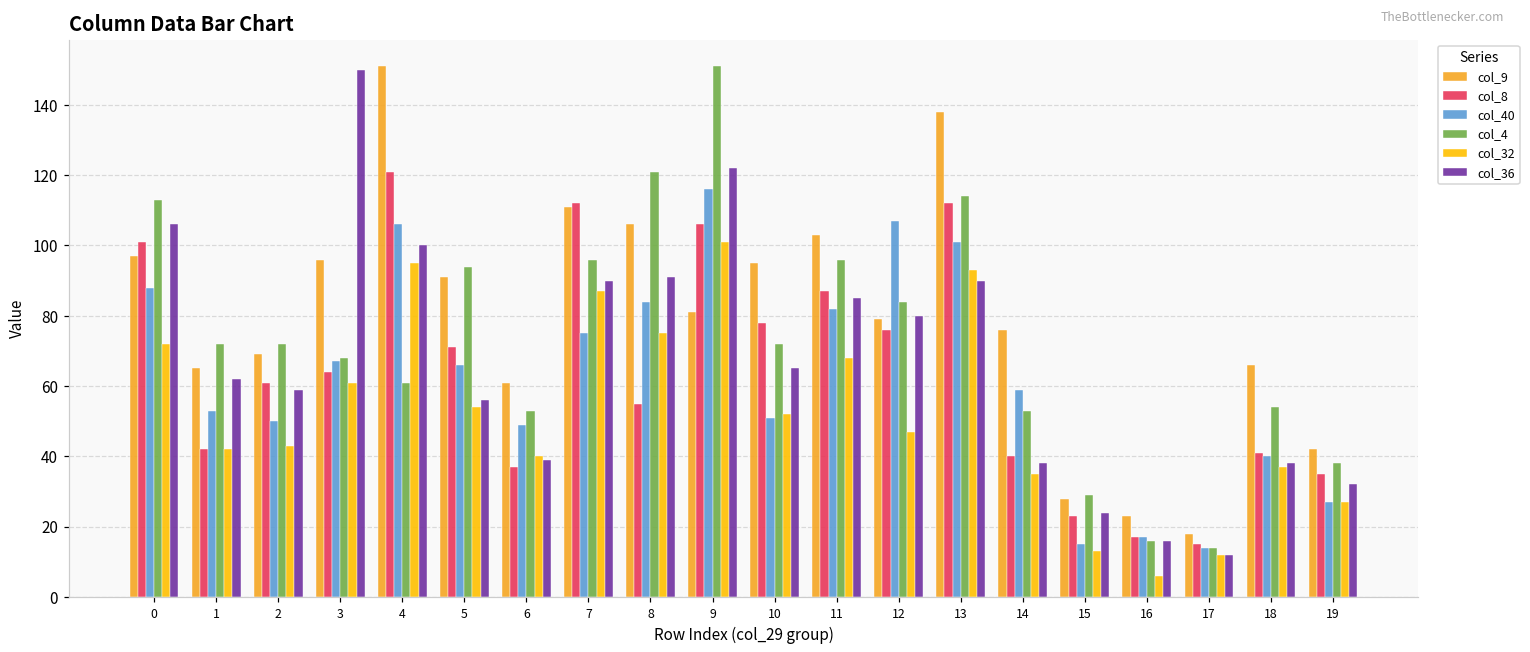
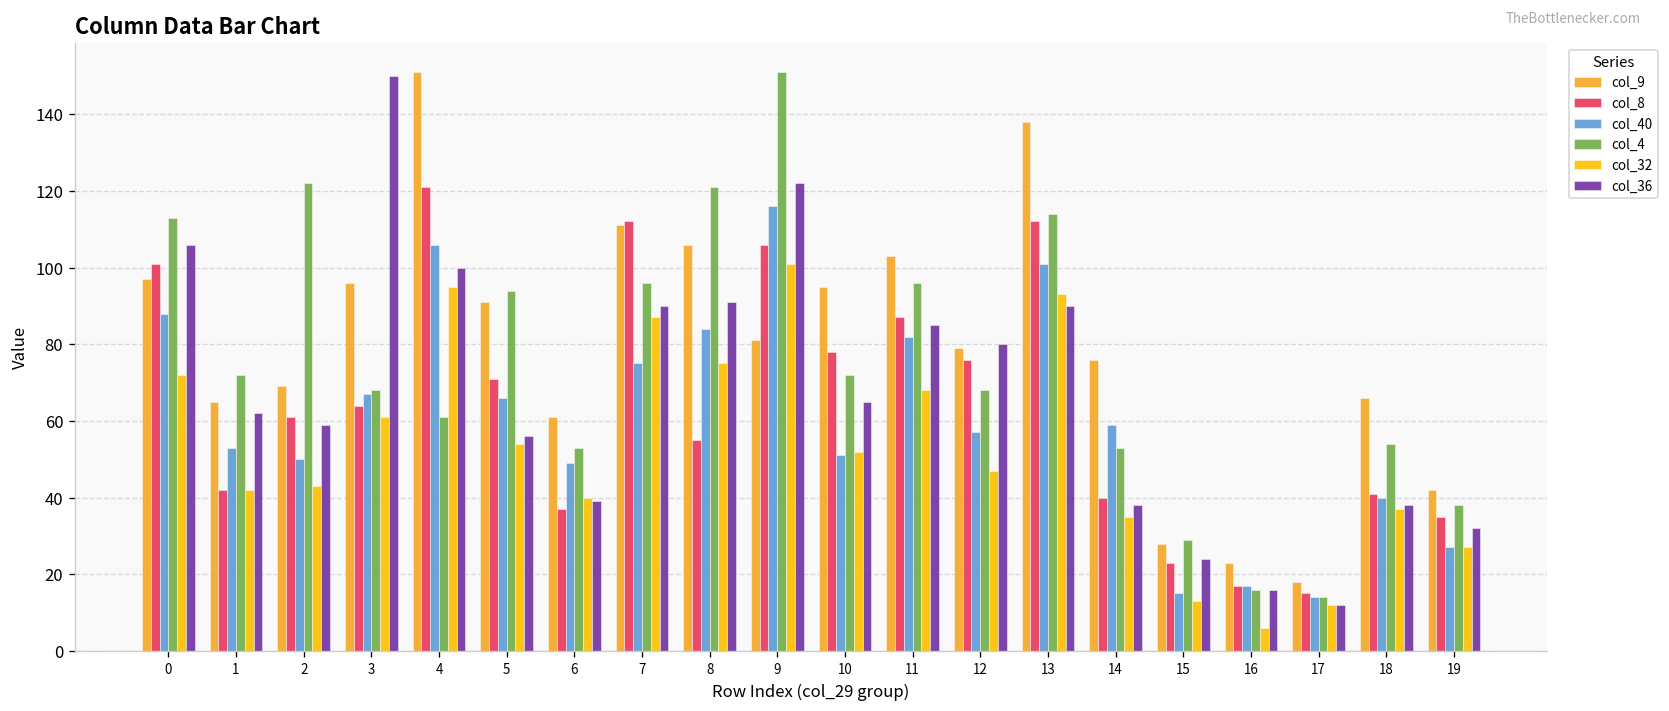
  {
    "col_8": {
      "0": 101,
      "1": 42,
      "2": 61,
      "3": 64,
      "4": 121,
      "5": 71,
      "6": 37,
      "7": 112,
      "8": 55,
      "9": 106,
      "10": 78,
      "11": 87,
      "12": 76,
      "13": 112,
      "14": 40,
      "15": 23,
      "16": 17,
      "17": 15,
      "18": 41,
      "19": 35
    },
    "col_40": {
      "0": 88,
      "1": 53,
      "2": 50,
      "3": 67,
      "4": 106,
      "5": 66,
      "6": 49,
      "7": 75,
      "8": 84,
      "9": 116,
      "10": 51,
      "11": 82,
-     "12": 107,
+     "12": 57,
      "13": 101,
      "14": 59,
      "15": 15,
      "16": 17,
      "17": 14,
      "18": 40,
      "19": 27
    },
    "col_4": {
      "0": 113,
      "1": 72,
-     "2": 72,
+     "2": 122,
      "3": 68,
      "4": 61,
      "5": 94,
      "6": 53,
      "7": 96,
      "8": 121,
      "9": 151,
      "10": 72,
      "11": 96,
-     "12": 84,
+     "12": 68,
      "13": 114,
      "14": 53,
      "15": 29,
      "16": 16,
      "17": 14,
      "18": 54,
      "19": 38
    },
    "col_36": {
      "0": 106,
      "1": 62,
      "2": 59,
      "3": 150,
      "4": 100,
      "5": 56,
      "6": 39,
      "7": 90,
      "8": 91,
      "9": 122,
      "10": 65,
      "11": 85,
      "12": 80,
      "13": 90,
      "14": 38,
      "15": 24,
      "16": 16,
      "17": 12,
      "18": 38,
      "19": 32
    }
  }
